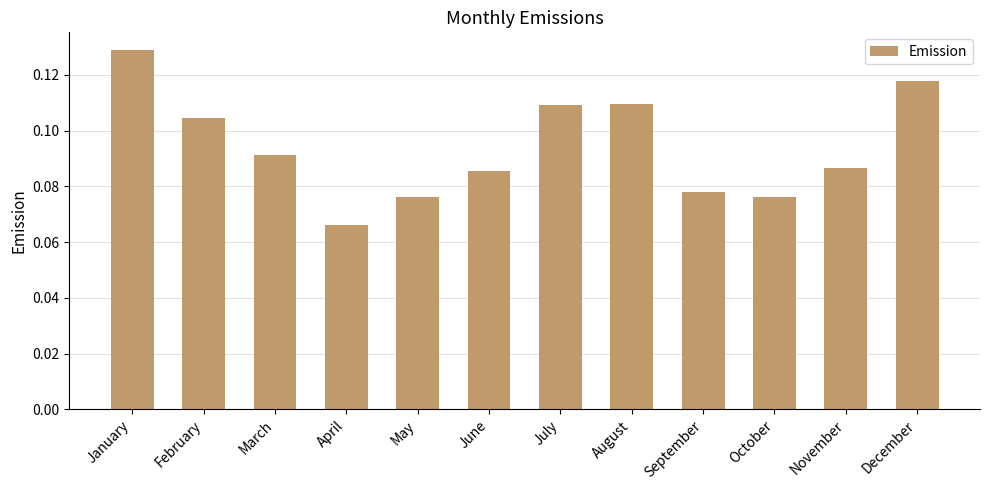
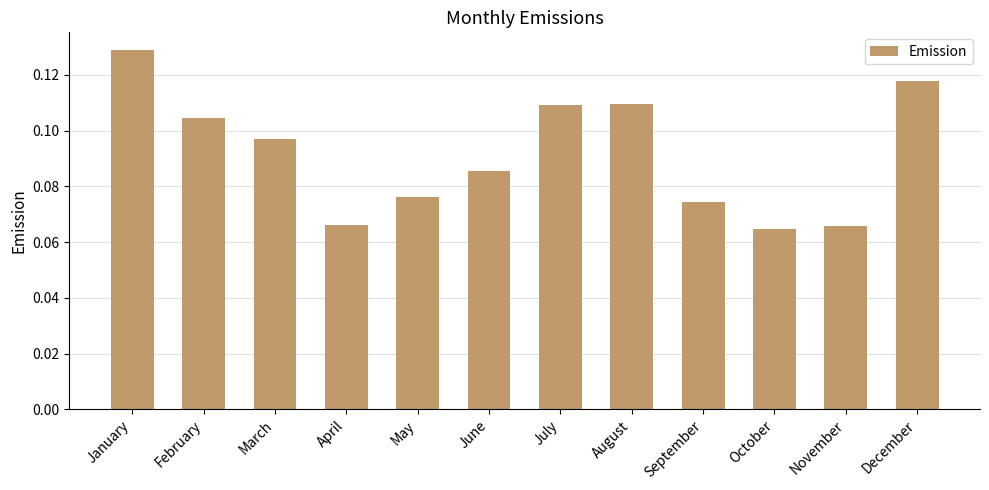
  {
    "January": 0.129,
    "February": 0.105,
-   "March": 0.091,
+   "March": 0.097,
    "April": 0.066,
    "May": 0.076,
    "June": 0.086,
    "July": 0.109,
    "August": 0.110,
-   "September": 0.078,
-   "October": 0.076,
-   "November": 0.087,
+   "September": 0.075,
+   "October": 0.065,
+   "November": 0.066,
    "December": 0.118
  }
